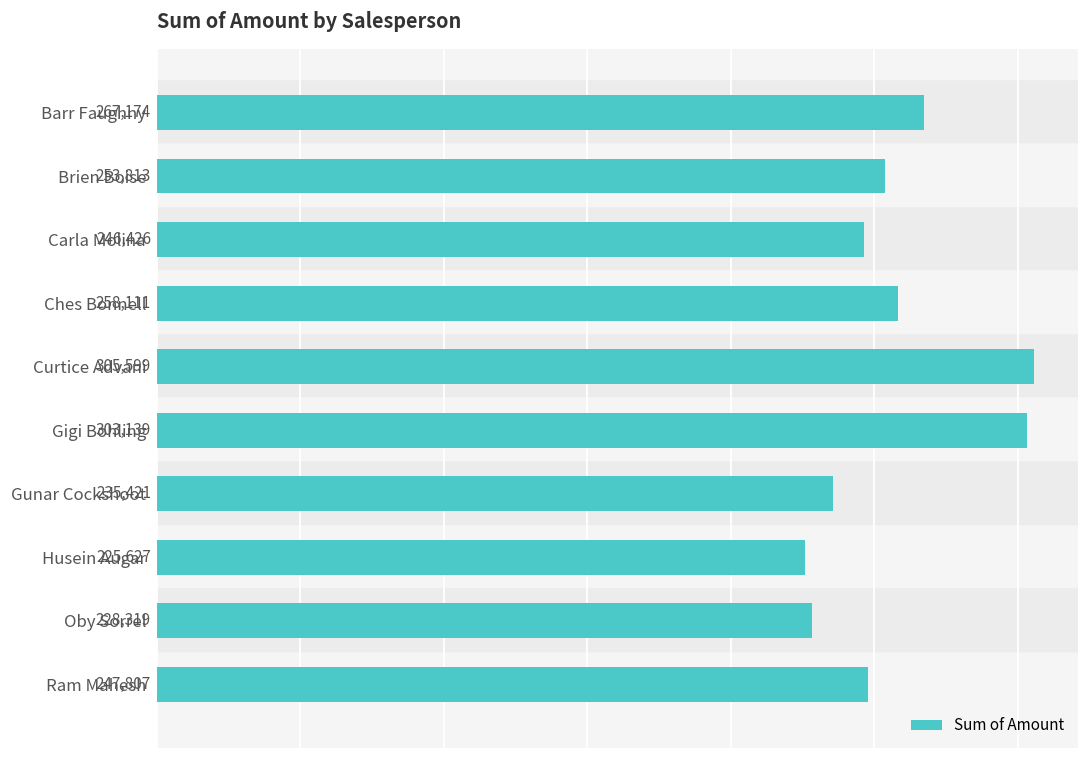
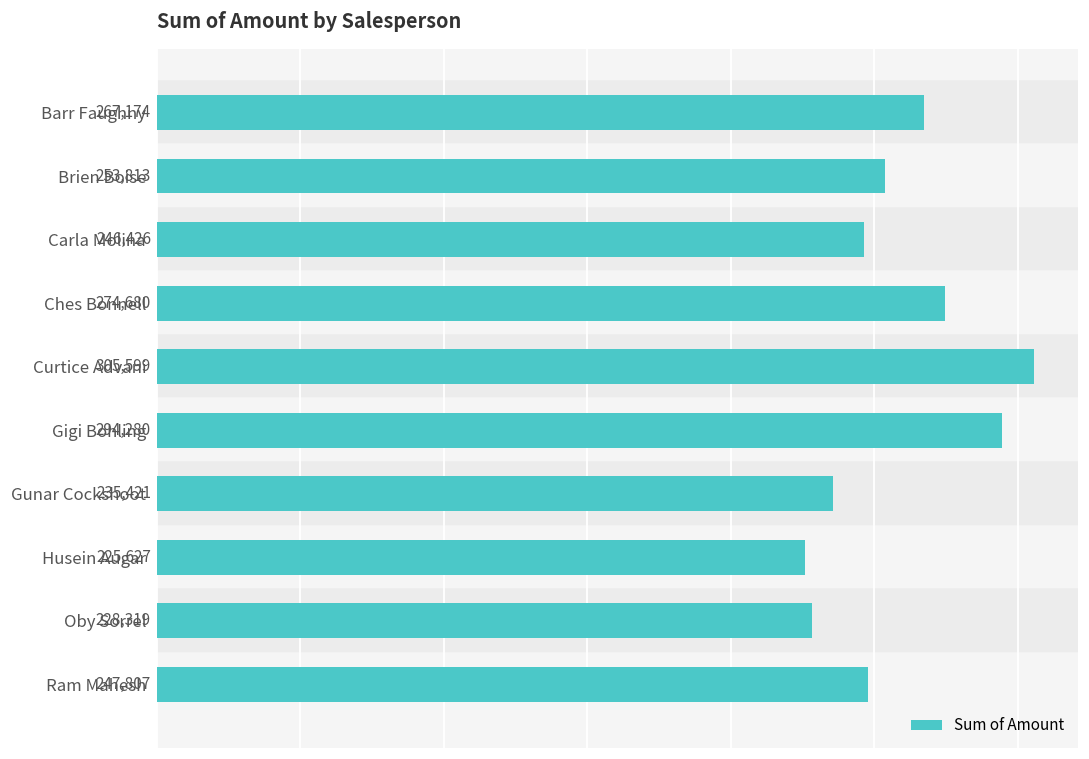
  {
-   "Ches Bonnell": "258,111",
-   "Gigi Bohling": "303,139"
+   "Ches Bonnell": "274,680",
+   "Gigi Bohling": "294,280"
  }
